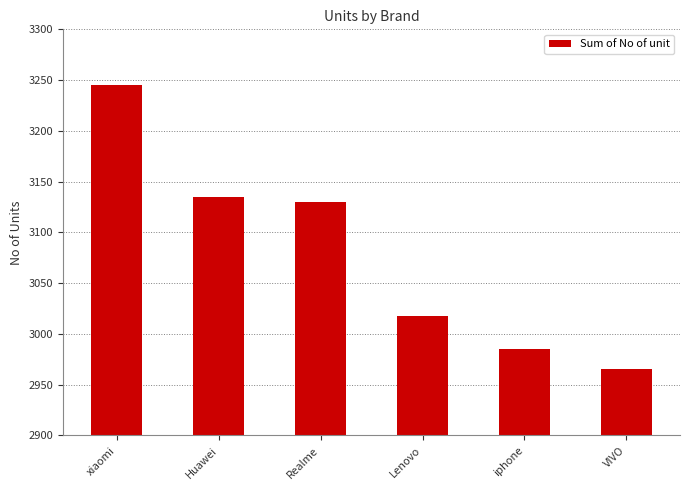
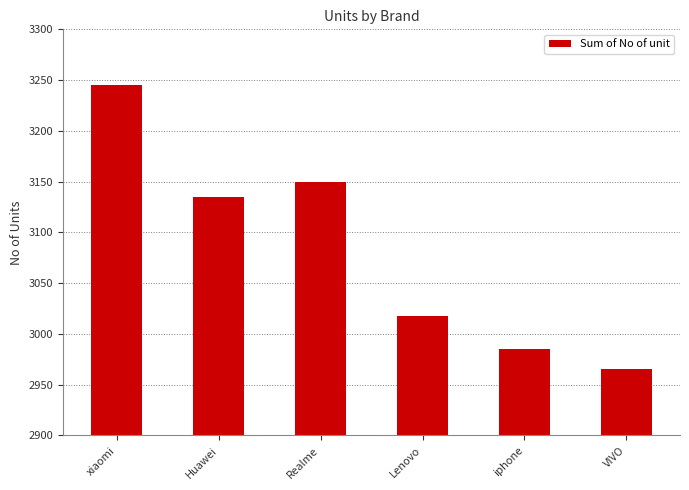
  {
    "xiaomi": 3245,
    "Huawei": 3135,
-   "Realme": 3130,
+   "Realme": 3150,
    "Lenovo": 3018,
    "iphone": 2985,
    "VIVO": 2965
  }
